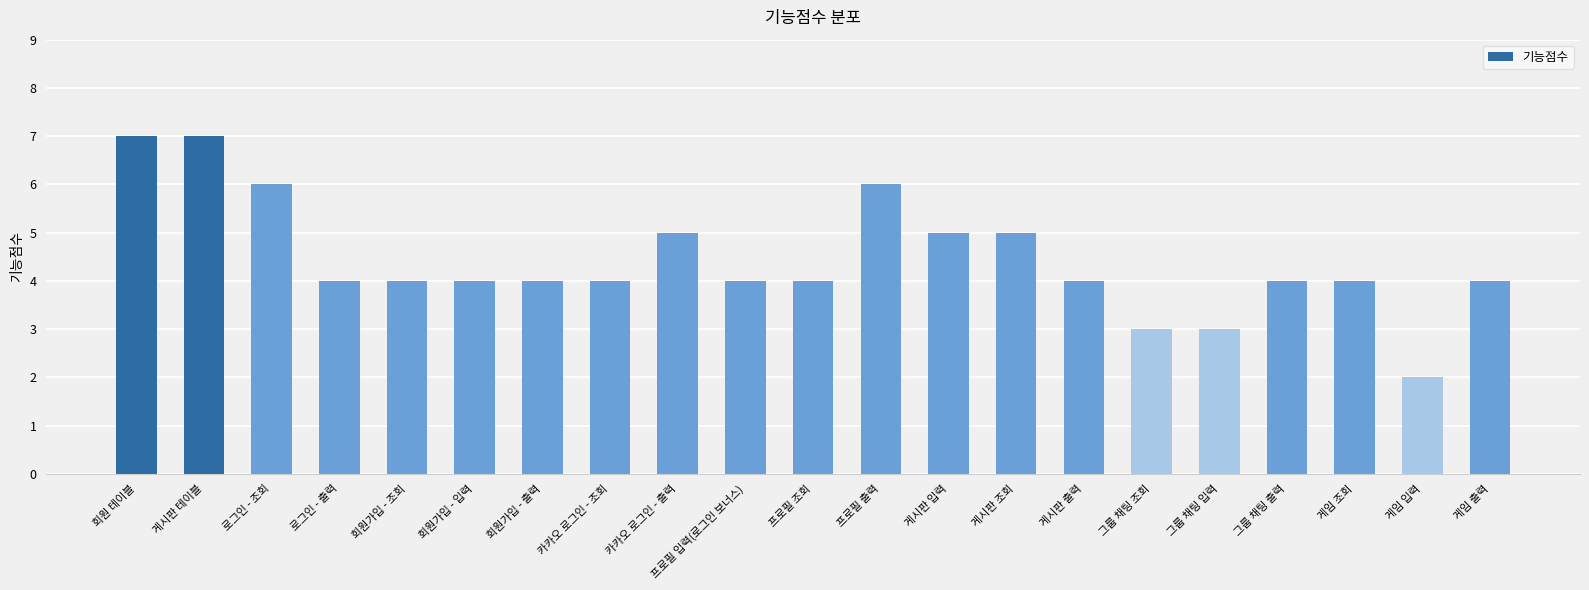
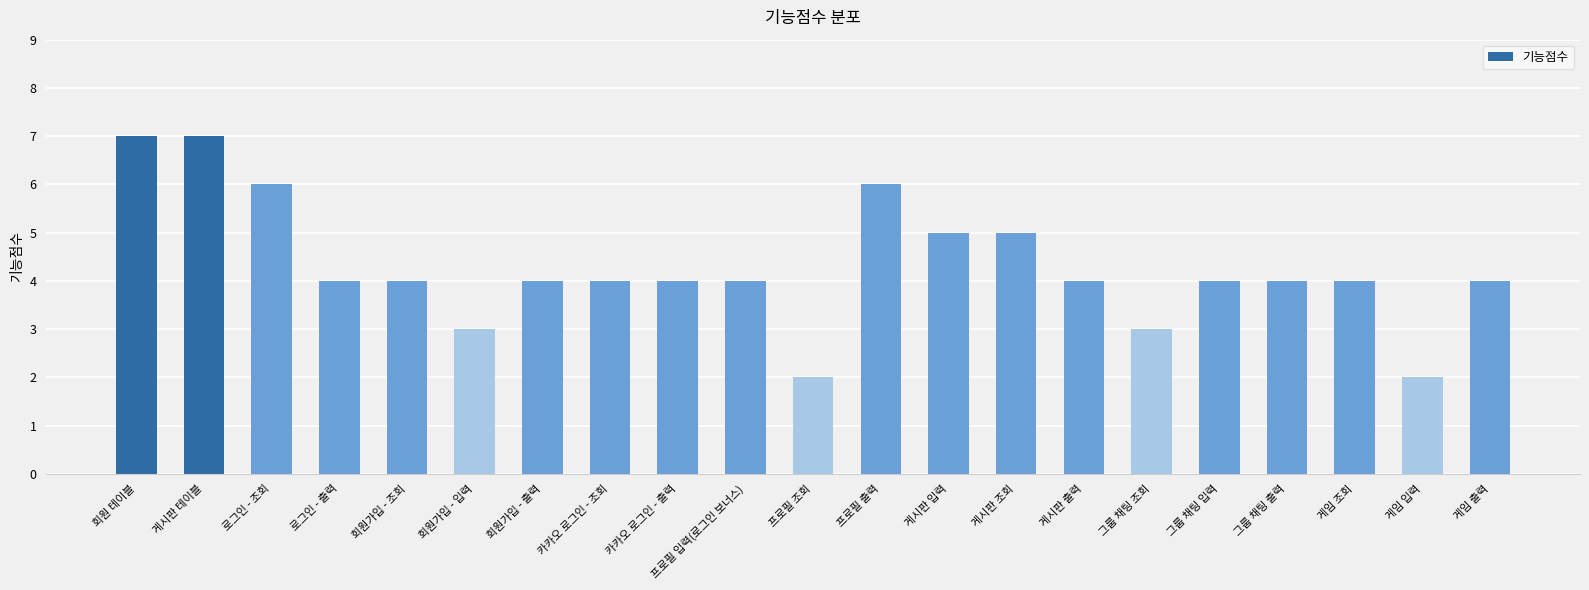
  {
    "회원 테이블": 7,
    "게시판 테이블": 7,
    "로그인 - 조회": 6,
    "로그인 - 출력": 4,
    "회원가입 - 조회": 4,
-   "회원가입 - 입력": 4,
+   "회원가입 - 입력": 3,
    "회원가입 - 출력": 4,
    "카카오 로그인 - 조회": 4,
-   "카카오 로그인 - 출력": 5,
+   "카카오 로그인 - 출력": 4,
    "프로필 입력(로그인 보너스)": 4,
-   "프로필 조회": 4,
+   "프로필 조회": 2,
    "프로필 출력": 6,
    "게시판 입력": 5,
    "게시판 조회": 5,
    "게시판 출력": 4,
    "그룹 채팅 조회": 3,
-   "그룹 채팅 입력": 3,
+   "그룹 채팅 입력": 4,
    "그룹 채팅 출력": 4,
    "게임 조회": 4,
    "게임 입력": 2,
    "게임 출력": 4
  }
